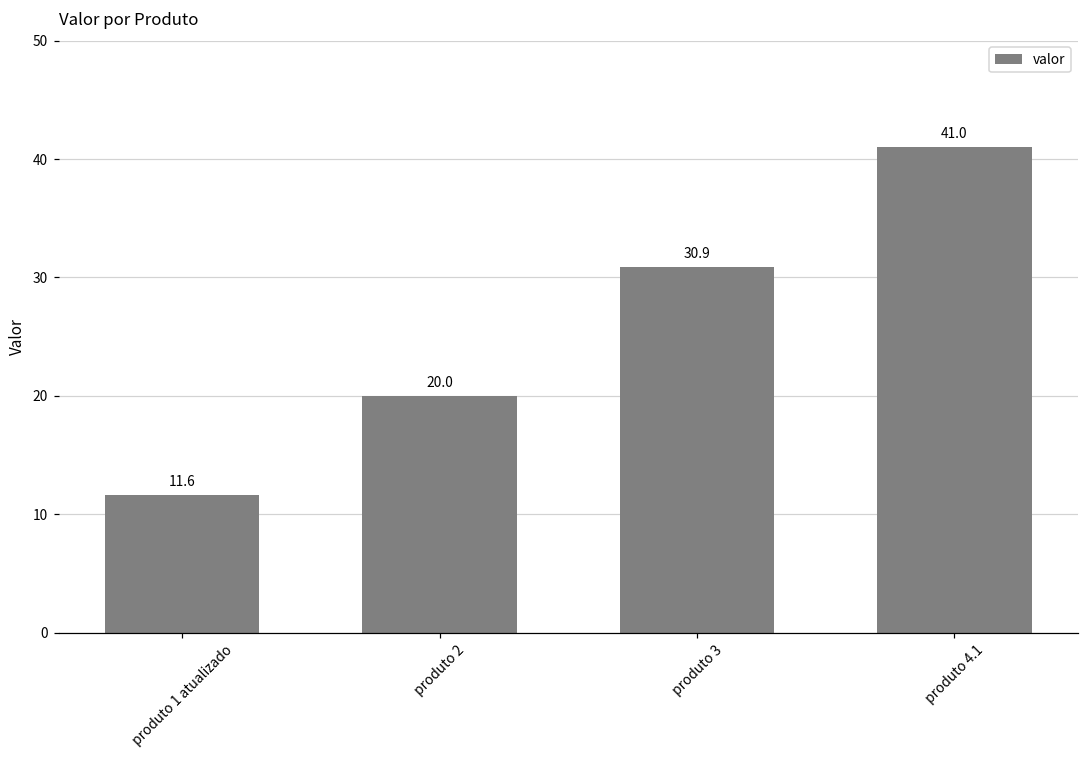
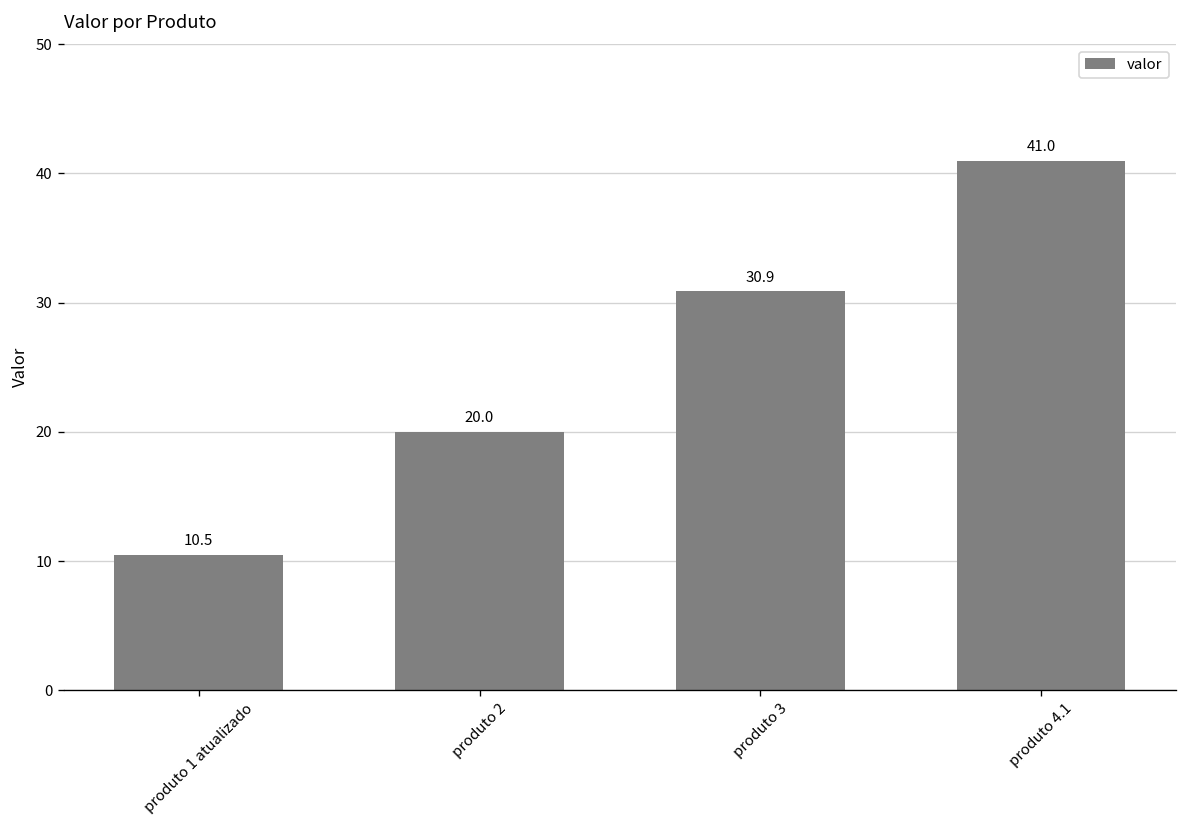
  {
-   "produto 1 atualizado": 11.6,
+   "produto 1 atualizado": 10.5,
    "produto 2": 20.0,
    "produto 3": 30.9,
    "produto 4.1": 41.0
  }
